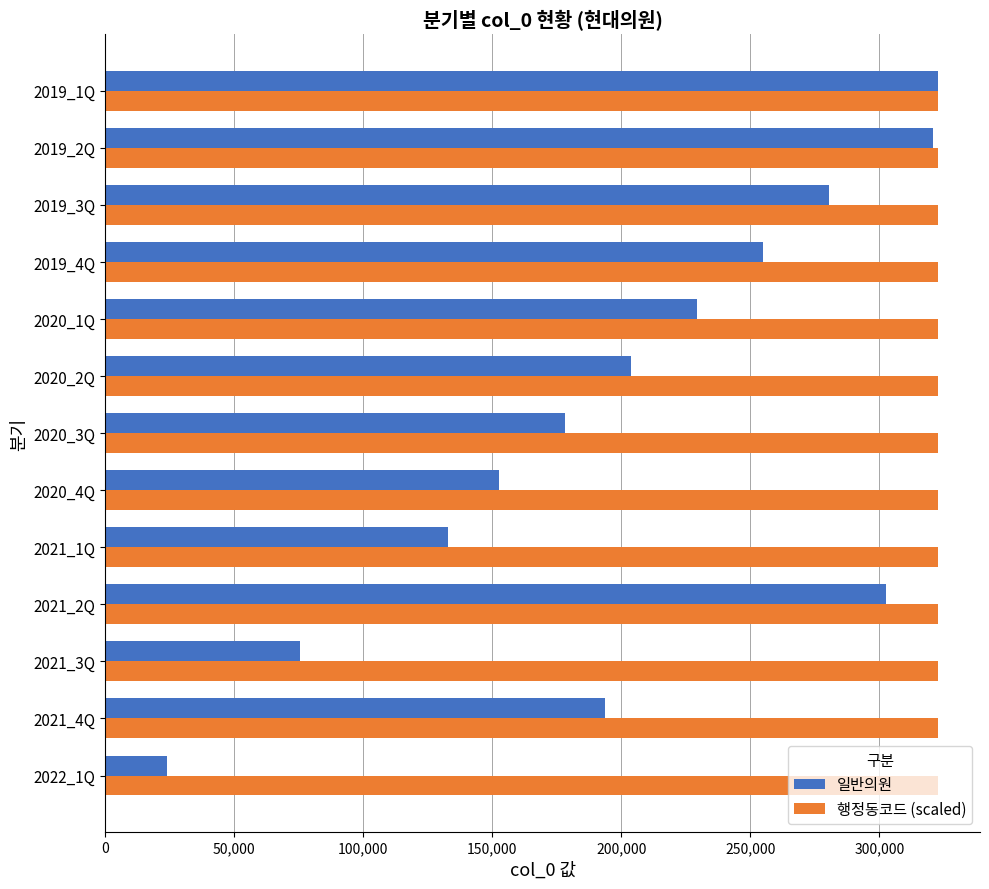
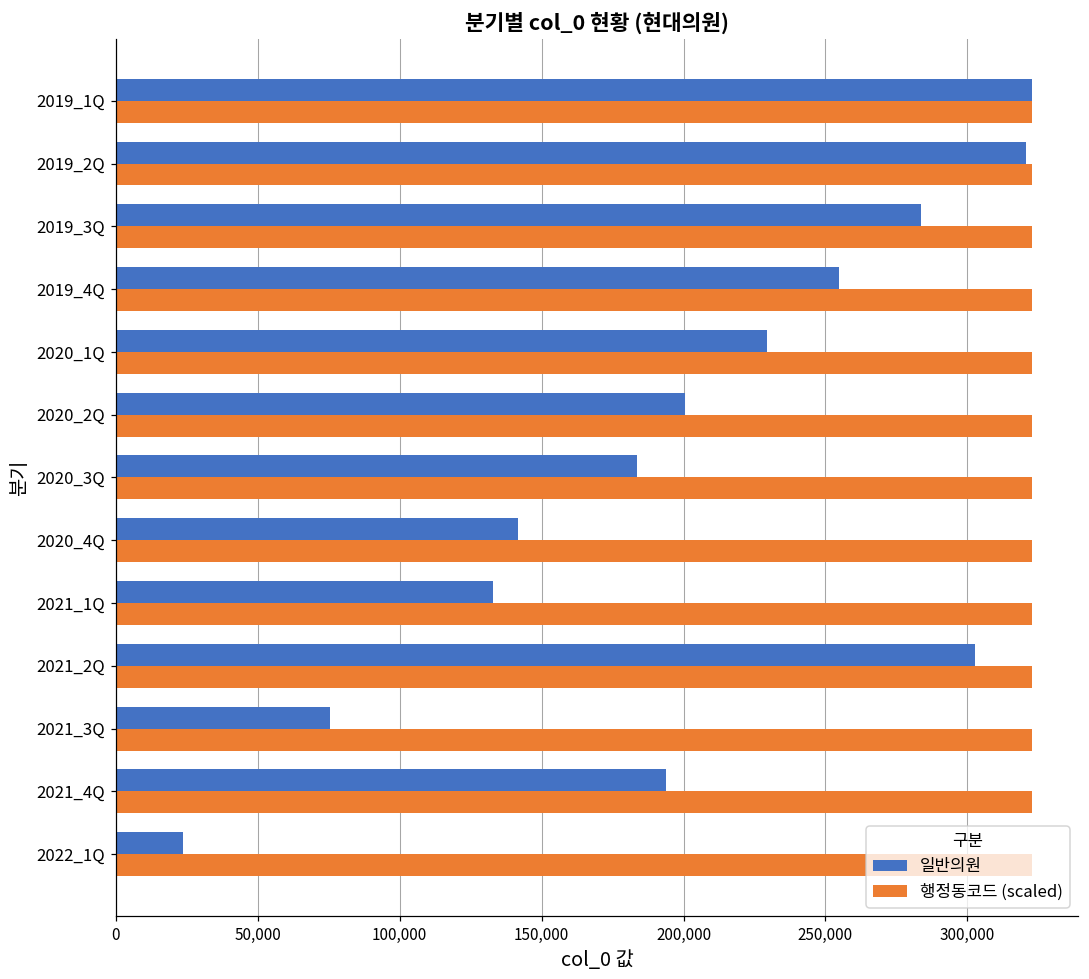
  {
    "일반의원": {
      "2019_1Q": "323,000",
      "2019_2Q": "321,000",
-     "2019_3Q": "280,000",
+     "2019_3Q": "284,000",
      "2019_4Q": "255,000",
      "2020_1Q": "229,000",
-     "2020_2Q": "204,000",
-     "2020_3Q": "178,000",
-     "2020_4Q": "153,000",
+     "2020_2Q": "201,000",
+     "2020_3Q": "184,000",
+     "2020_4Q": "142,000",
      "2021_1Q": "133,000",
      "2021_2Q": "303,000",
      "2021_3Q": "75,000",
      "2021_4Q": "194,000",
      "2022_1Q": "24,000"
    },
    "행정동코드 (scaled)": {
      "2019_1Q": "323,000",
      "2019_2Q": "323,000",
      "2019_3Q": "323,000",
      "2019_4Q": "323,000",
      "2020_1Q": "323,000",
      "2020_2Q": "323,000",
      "2020_3Q": "323,000",
      "2020_4Q": "323,000",
      "2021_1Q": "323,000",
      "2021_2Q": "323,000",
      "2021_3Q": "323,000",
      "2021_4Q": "323,000"
    }
  }
